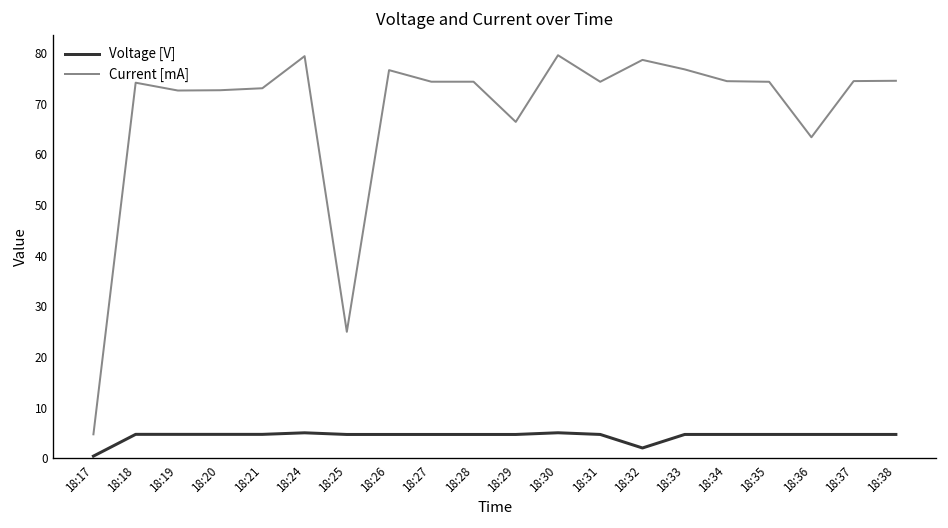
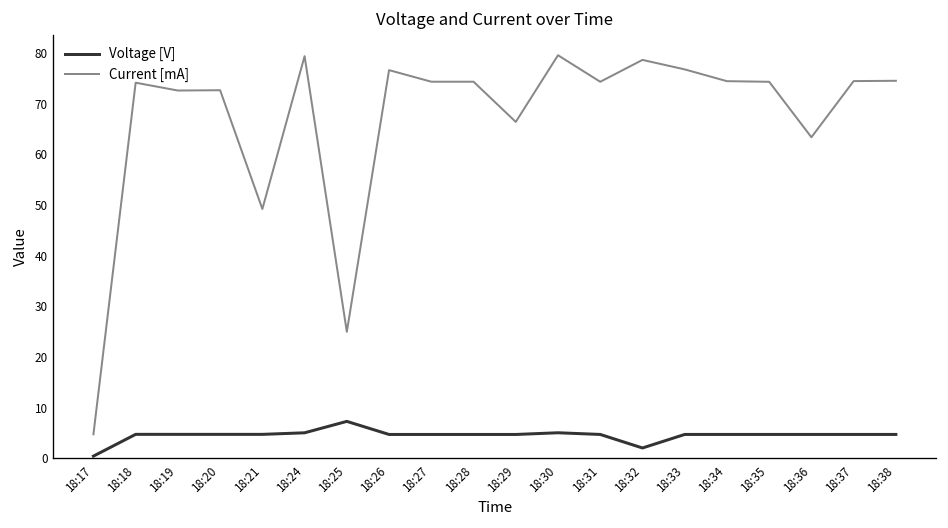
  {
    "Voltage [V]": {
      "18:17": 0,
      "18:18": 5,
      "18:19": 5,
      "18:20": 5,
      "18:21": 5,
      "18:24": 5,
-     "18:25": 5,
+     "18:25": 7,
      "18:26": 5,
      "18:27": 5,
      "18:28": 5,
      "18:29": 5,
      "18:30": 5,
      "18:31": 5,
      "18:32": 2,
      "18:33": 5,
      "18:34": 5,
      "18:35": 5,
      "18:36": 5,
      "18:37": 5,
      "18:38": 5
    },
    "Current [mA]": {
      "18:17": 5,
      "18:18": 74,
      "18:19": 73,
      "18:20": 73,
-     "18:21": 73,
+     "18:21": 49,
      "18:24": 79,
      "18:25": 25,
      "18:26": 77,
      "18:27": 74,
      "18:28": 74,
      "18:29": 66,
      "18:30": 80,
      "18:31": 74,
      "18:32": 79,
      "18:33": 77,
      "18:34": 74,
      "18:35": 74,
      "18:36": 63,
      "18:37": 74,
      "18:38": 74
    }
  }
